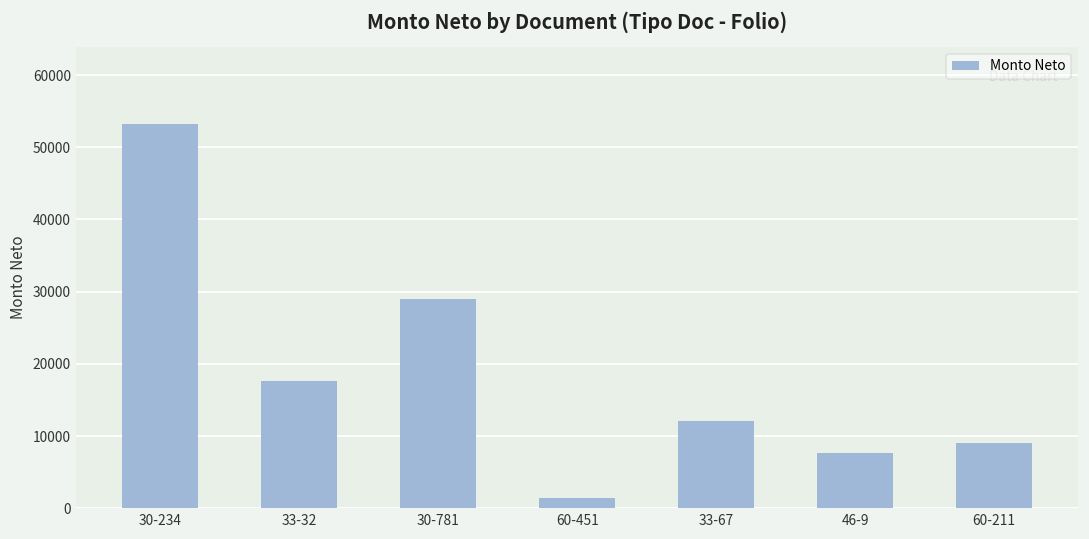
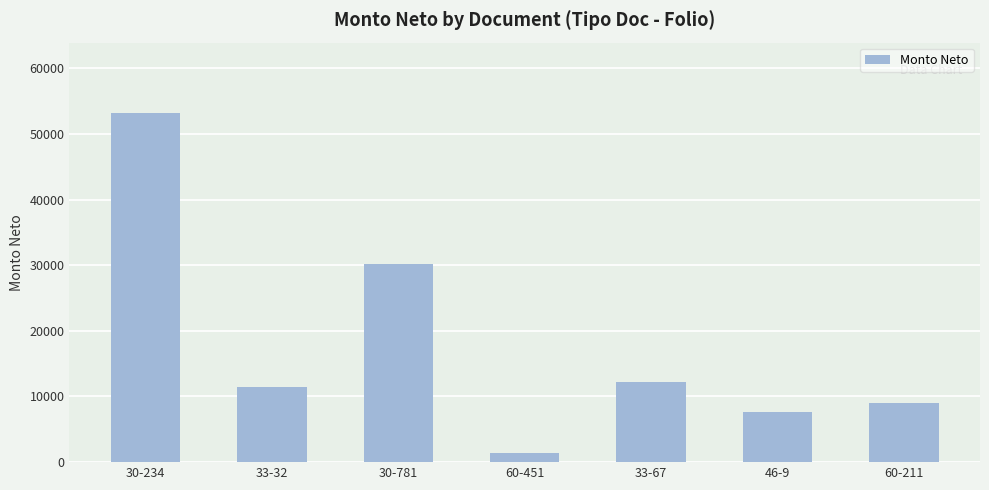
  {
    "30-234": 53000,
-   "33-32": 18000,
-   "30-781": 29000,
+   "33-32": 11000,
+   "30-781": 30000,
    "60-451": 1000,
    "33-67": 12000,
    "46-9": 8000,
    "60-211": 9000
  }
